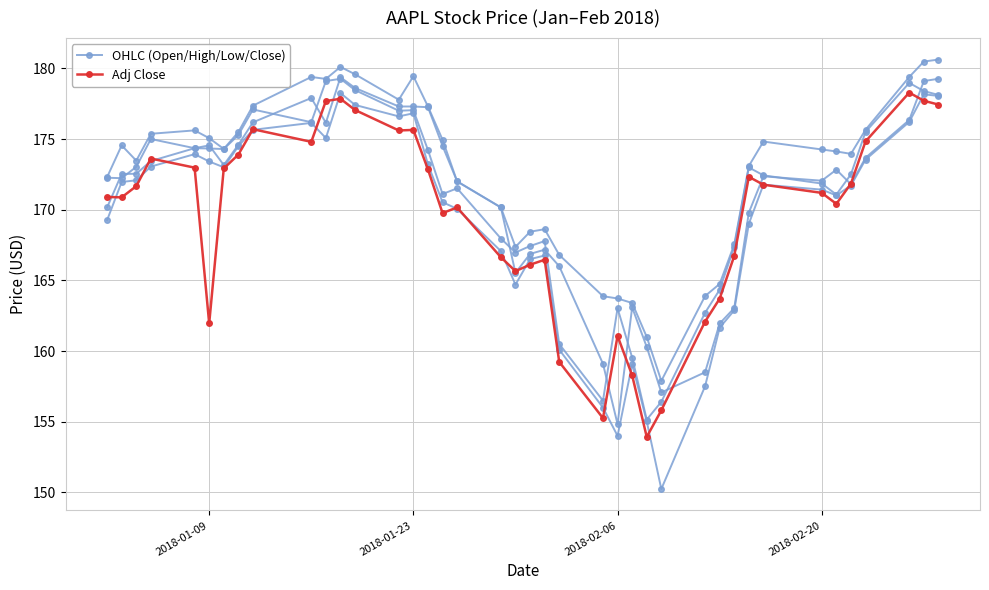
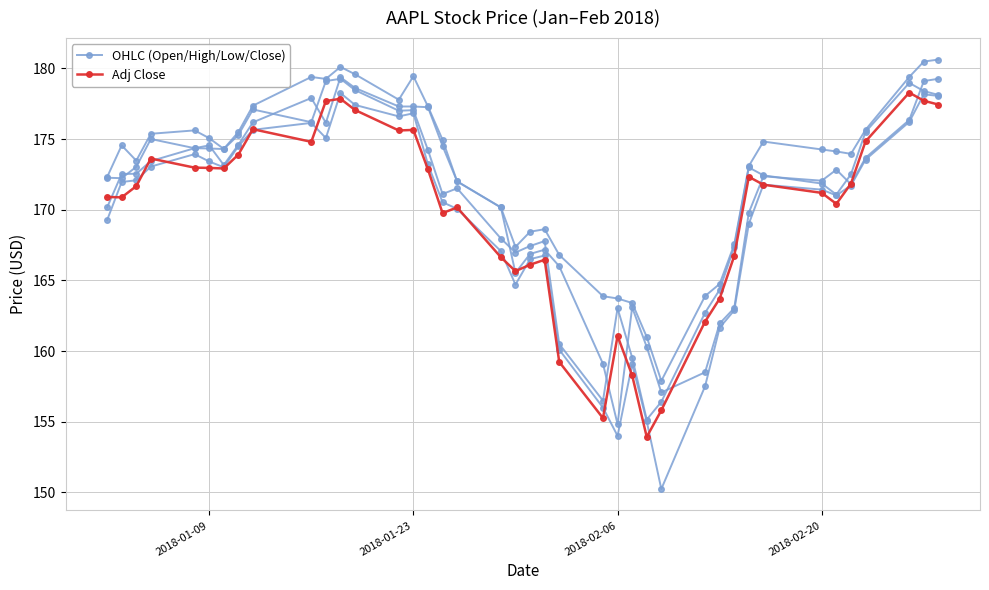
  {
    "Adj Close": {
-     "2018-01-09": 162.0,
+     "2018-01-09": 173.0,
      "2018-01-23": 175.6,
      "2018-02-06": 161.1,
      "2018-02-20": 171.2
    }
  }
